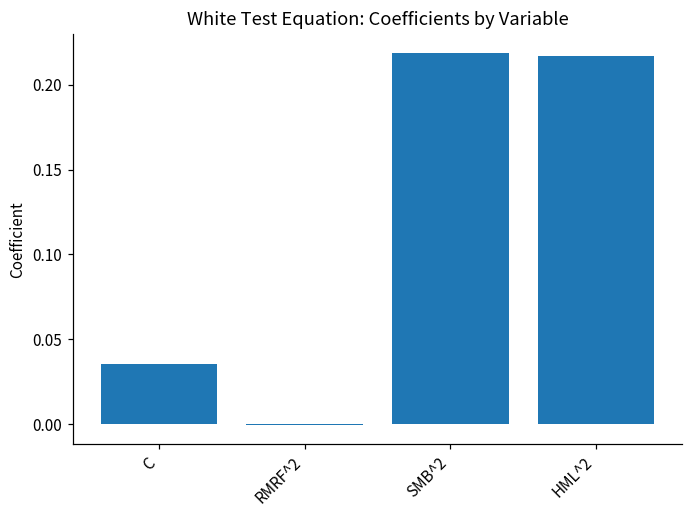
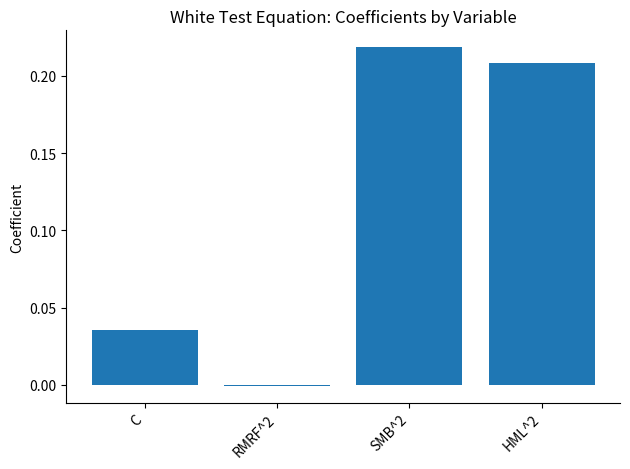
  {
    "C": 0.036,
    "SMB^2": 0.219,
-   "HML^2": 0.217
+   "HML^2": 0.208
  }
